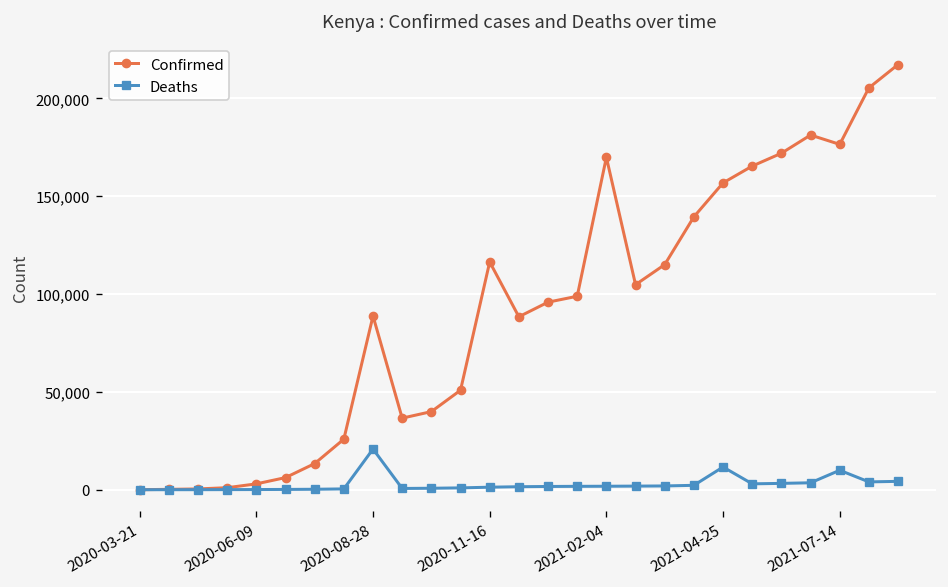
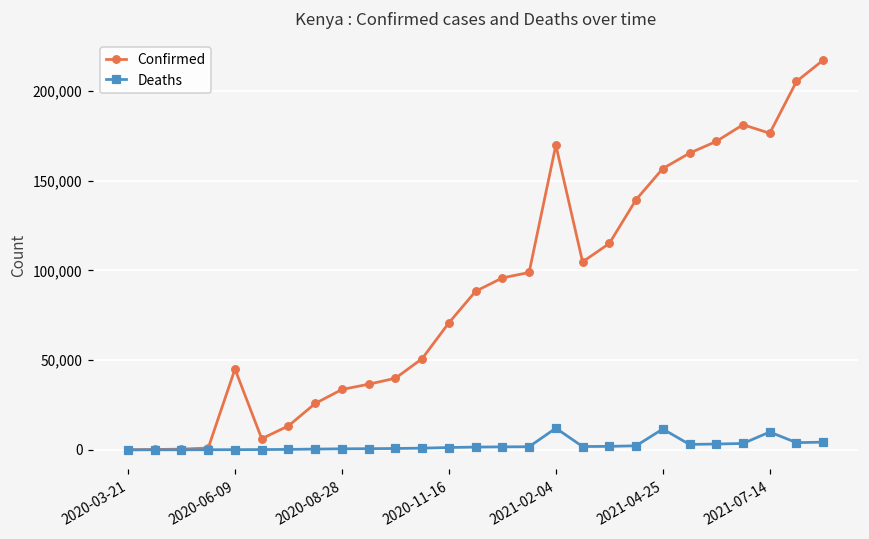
  {
    "Confirmed": {
-     "2020-06-09": "3,000",
-     "2020-08-28": "89,000",
-     "2020-11-16": "116,000",
+     "2020-06-09": "45,000",
+     "2020-08-28": "34,000",
+     "2020-11-16": "71,000",
      "2021-02-04": "170,000",
      "2021-04-25": "157,000",
      "2021-07-14": "176,000"
    },
    "Deaths": {
      "2020-06-09": "0",
-     "2020-08-28": "21,000",
+     "2020-08-28": "1,000",
      "2020-11-16": "1,000",
-     "2021-02-04": "2,000",
+     "2021-02-04": "12,000",
      "2021-04-25": "12,000",
      "2021-07-14": "10,000"
    }
  }
